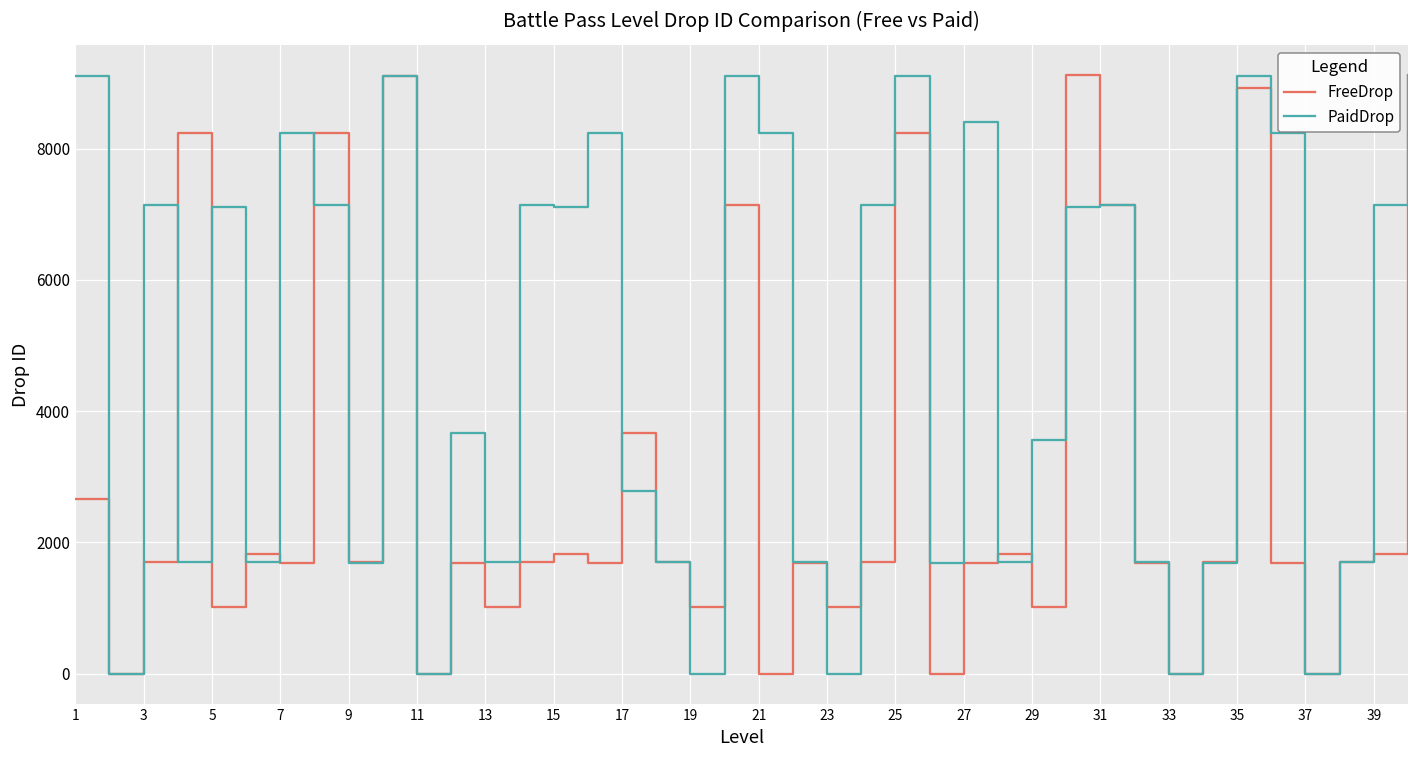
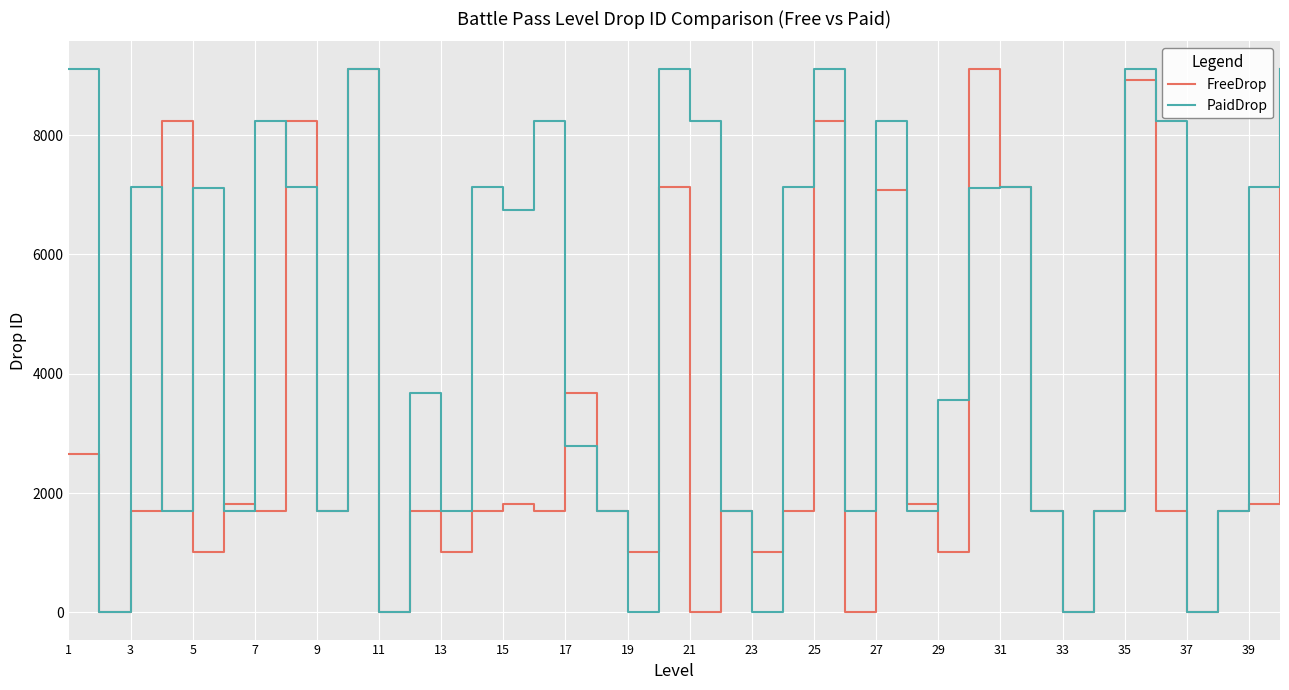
  {
    "FreeDrop": {
      "1": 2700,
      "3": 1700,
      "5": 1000,
      "7": 1700,
      "13": 1000,
      "15": 1800,
      "17": 3700,
      "19": 1000,
      "21": 0,
      "23": 1000,
      "25": 8200,
-     "27": 1700,
+     "27": 7100,
      "29": 1000,
      "35": 8900,
      "39": 1800
    },
    "PaidDrop": {
      "1": 9100,
      "3": 7100,
      "5": 7100,
      "7": 8200,
      "13": 1700,
-     "15": 7100,
+     "15": 6700,
      "17": 2800,
      "19": 0,
      "21": 8200,
      "23": 0,
      "25": 9100,
-     "27": 8400,
+     "27": 8200,
      "29": 3600,
      "35": 9100,
      "39": 7100
    }
  }
